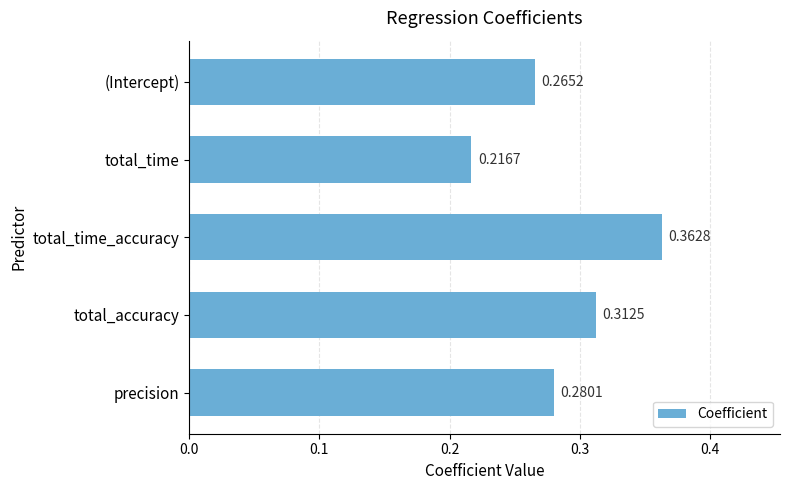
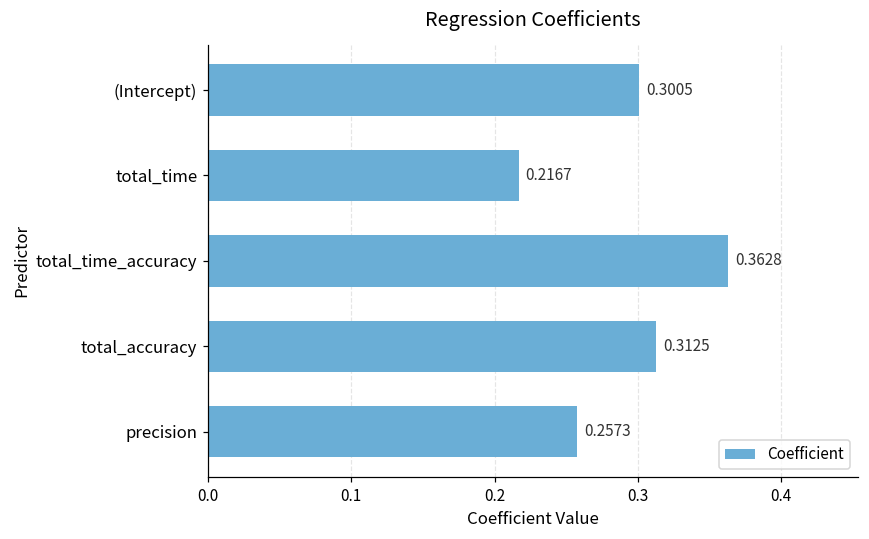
  {
-   "(Intercept)": 0.2652,
+   "(Intercept)": 0.3005,
    "total_time": 0.2167,
    "total_time_accuracy": 0.3628,
    "total_accuracy": 0.3125,
-   "precision": 0.2801
+   "precision": 0.2573
  }
